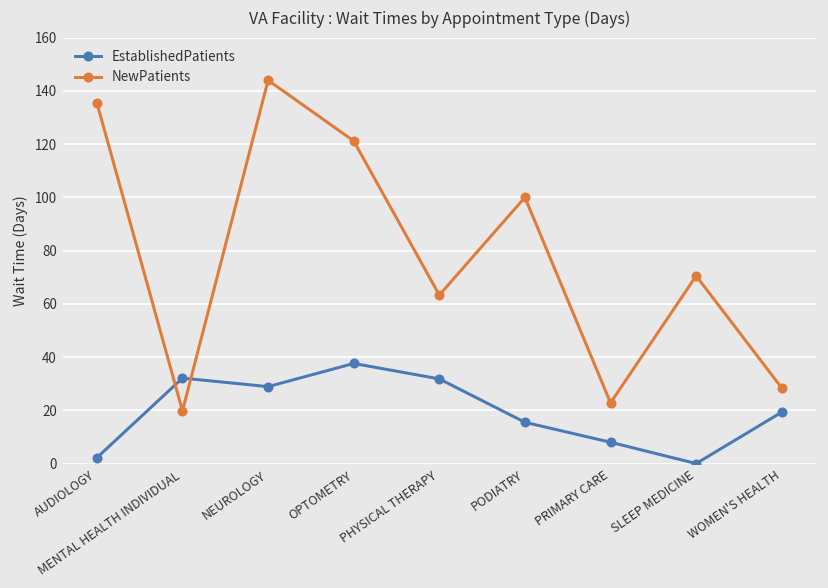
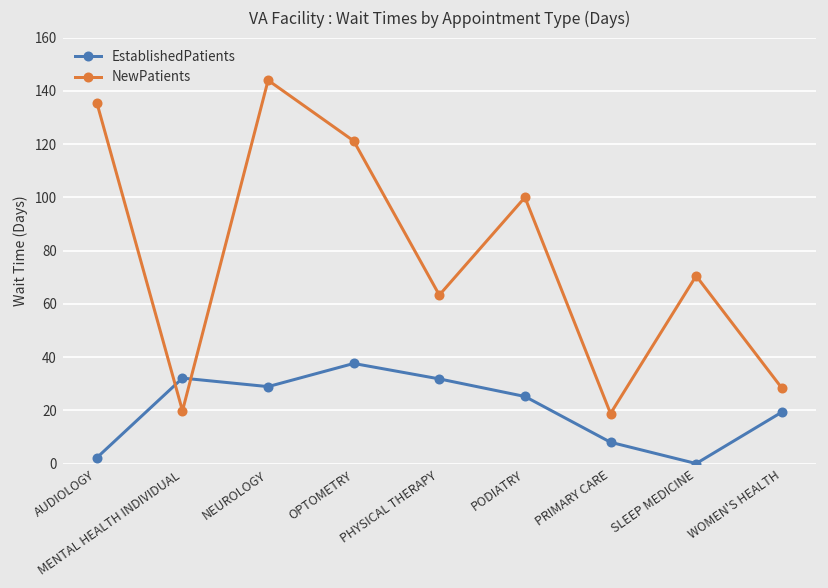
  {
    "EstablishedPatients": {
      "AUDIOLOGY": 2,
      "MENTAL HEALTH INDIVIDUAL": 32,
      "NEUROLOGY": 29,
      "OPTOMETRY": 38,
      "PHYSICAL THERAPY": 32,
-     "PODIATRY": 16,
+     "PODIATRY": 25,
      "PRIMARY CARE": 8,
      "SLEEP MEDICINE": 0,
      "WOMEN'S HEALTH": 19
    },
    "NewPatients": {
      "AUDIOLOGY": 136,
      "MENTAL HEALTH INDIVIDUAL": 20,
      "NEUROLOGY": 144,
      "OPTOMETRY": 121,
      "PHYSICAL THERAPY": 63,
      "PODIATRY": 100,
-     "PRIMARY CARE": 23,
+     "PRIMARY CARE": 19,
      "SLEEP MEDICINE": 71,
      "WOMEN'S HEALTH": 28
    }
  }
